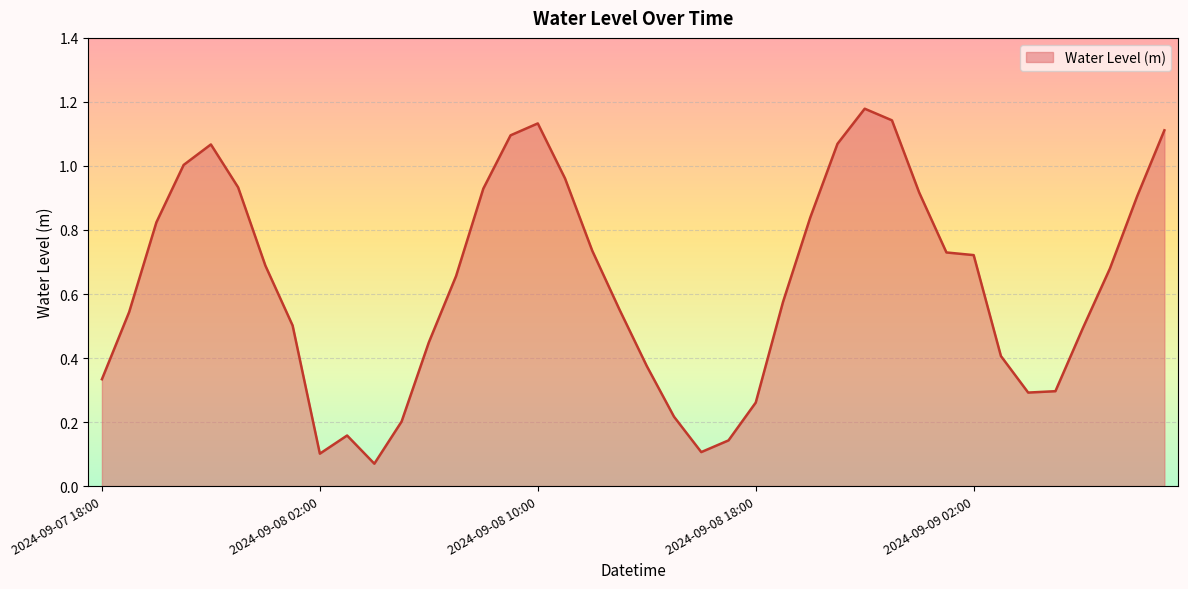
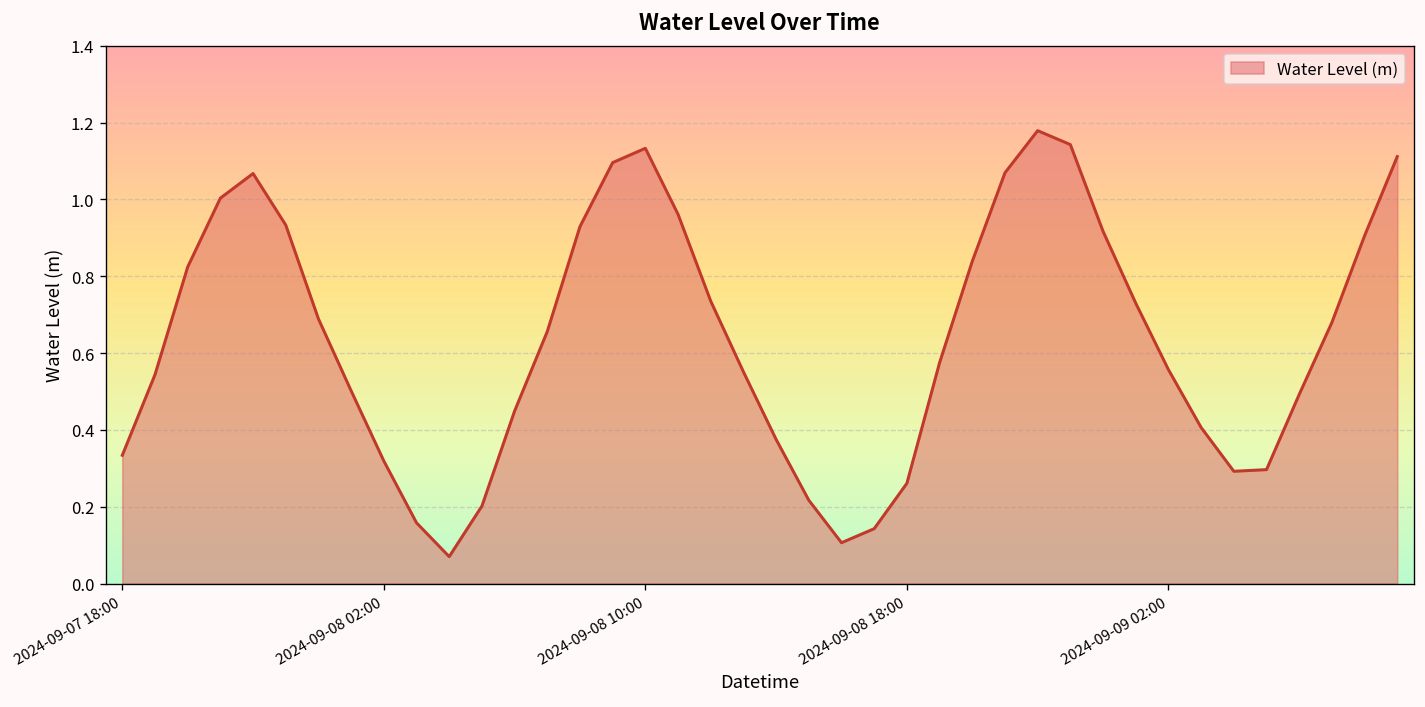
  {
    "2024-09-07 18:00": 0.33,
-   "2024-09-08 02:00": 0.10,
+   "2024-09-08 02:00": 0.32,
    "2024-09-08 10:00": 1.13,
    "2024-09-08 18:00": 0.26,
-   "2024-09-09 02:00": 0.72
+   "2024-09-09 02:00": 0.56
  }
